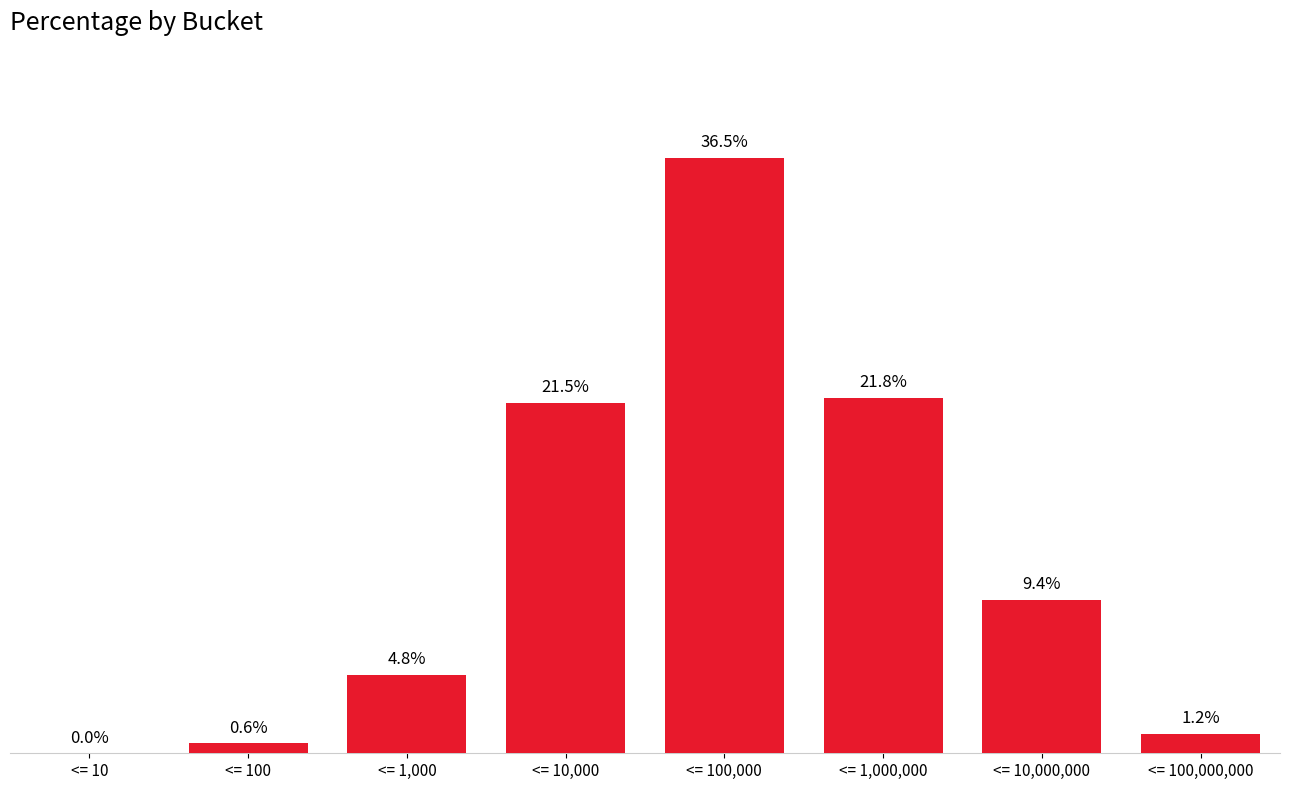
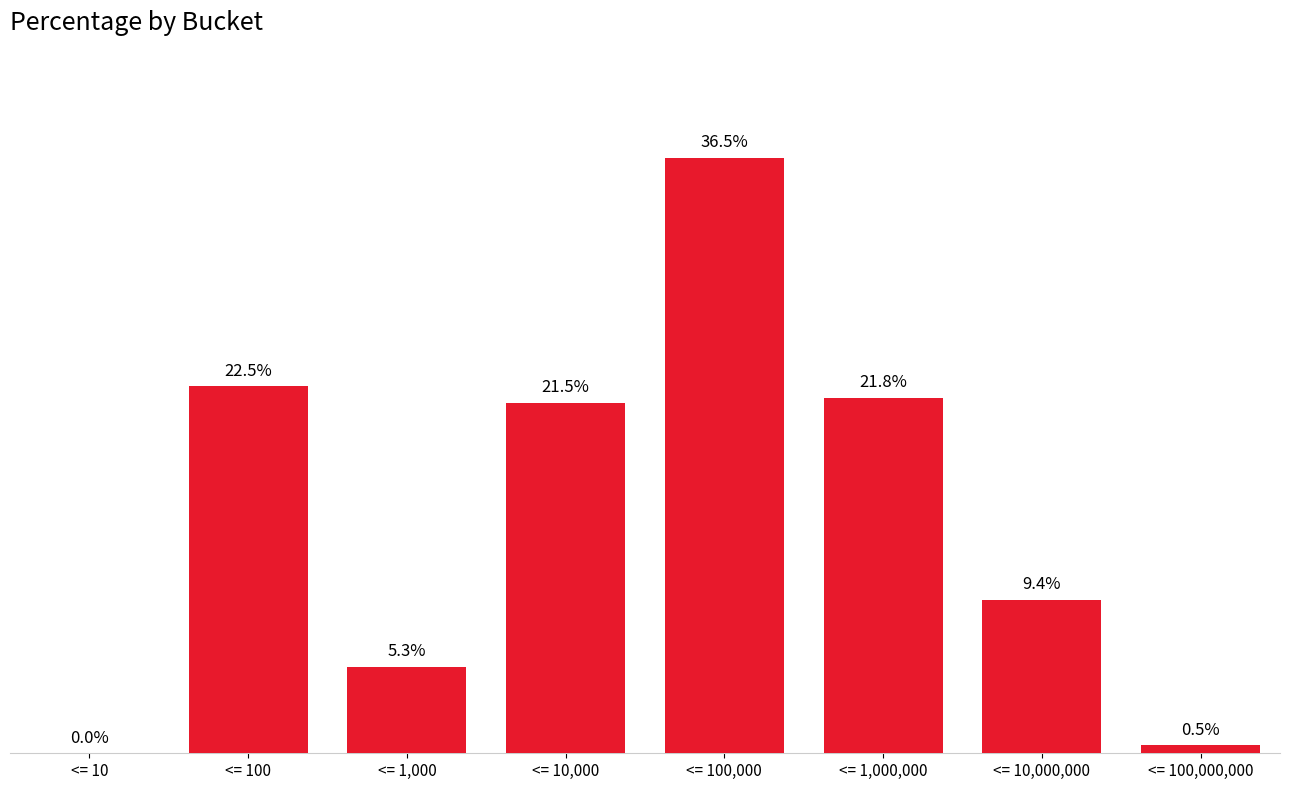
  {
    "<= 10": "0.0%",
-   "<= 100": "0.6%",
-   "<= 1,000": "4.8%",
+   "<= 100": "22.5%",
+   "<= 1,000": "5.3%",
    "<= 10,000": "21.5%",
    "<= 100,000": "36.5%",
    "<= 1,000,000": "21.8%",
    "<= 10,000,000": "9.4%",
-   "<= 100,000,000": "1.2%"
+   "<= 100,000,000": "0.5%"
  }
